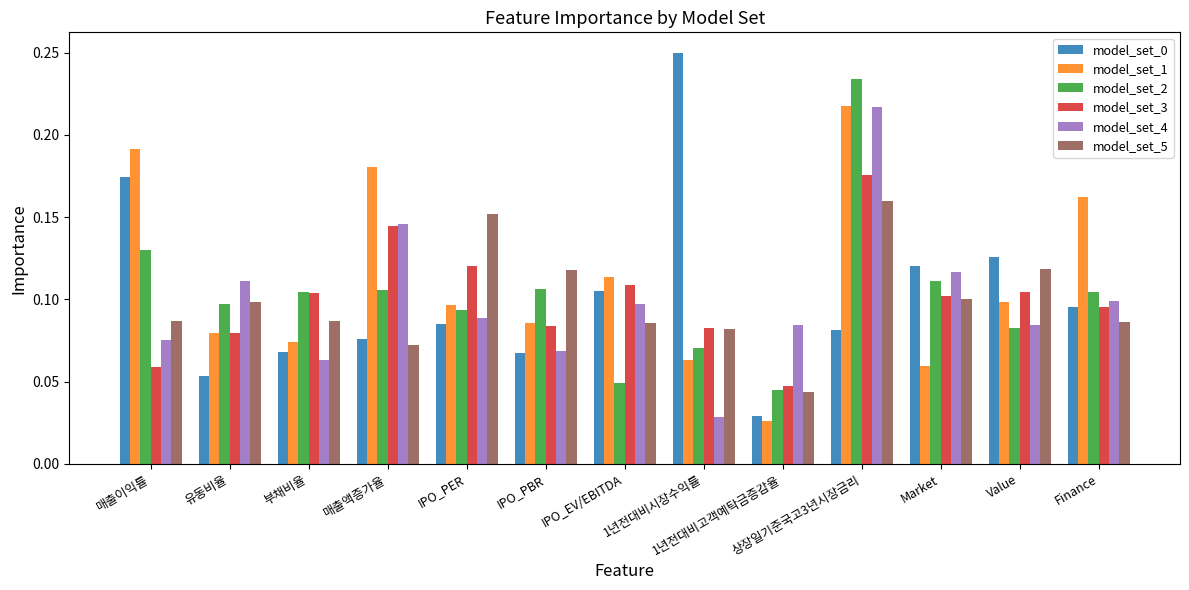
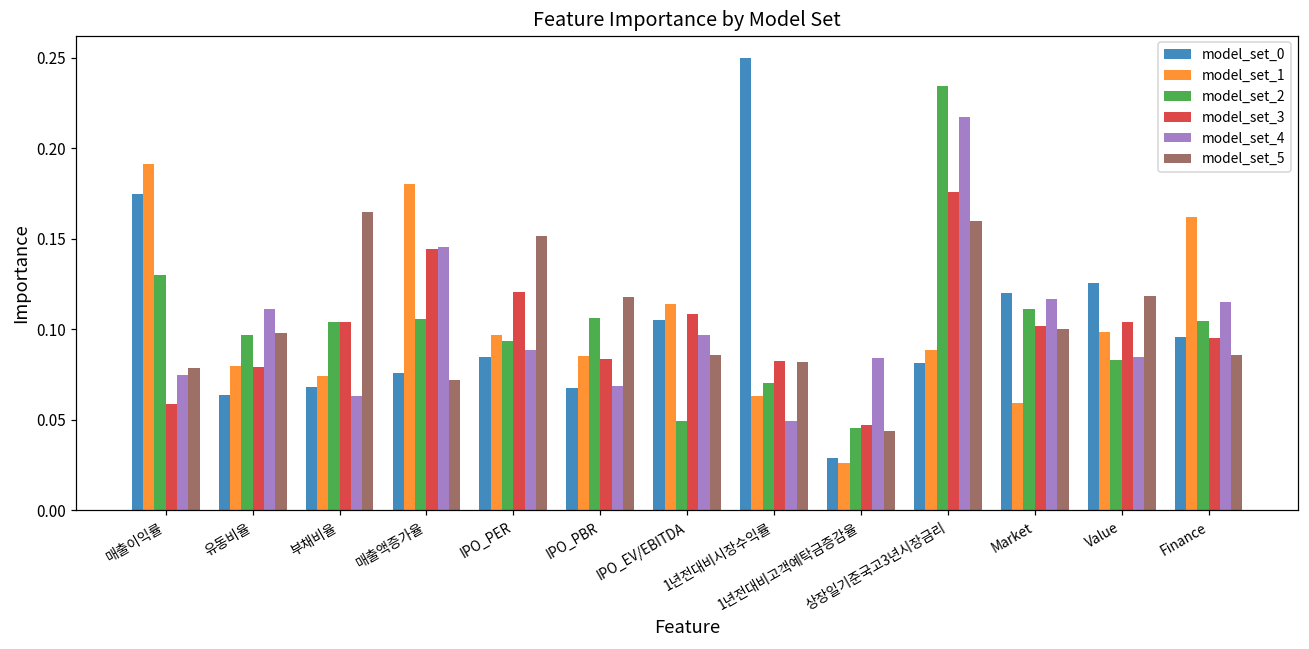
  {
    "model_set_0": {
      "매출이익률": 0.175,
-     "유동비율": 0.053,
+     "유동비율": 0.064,
      "부채비율": 0.068,
      "매출액증가율": 0.076,
      "IPO_PER": 0.085,
      "IPO_PBR": 0.068,
      "IPO_EV/EBITDA": 0.105,
      "1년전대비시장수익률": 0.250,
      "1년전대비고객예탁금증감율": 0.029,
      "상장일기준국고3년시장금리": 0.081,
      "Market": 0.120,
      "Value": 0.126,
      "Finance": 0.096
    },
    "model_set_1": {
      "매출이익률": 0.192,
      "유동비율": 0.080,
      "부채비율": 0.074,
      "매출액증가율": 0.180,
      "IPO_PER": 0.097,
      "IPO_PBR": 0.085,
      "IPO_EV/EBITDA": 0.114,
      "1년전대비시장수익률": 0.063,
      "1년전대비고객예탁금증감율": 0.026,
-     "상장일기준국고3년시장금리": 0.218,
+     "상장일기준국고3년시장금리": 0.089,
      "Market": 0.059,
      "Value": 0.099,
      "Finance": 0.162
    },
    "model_set_2": {
      "매출이익률": 0.130,
      "유동비율": 0.097,
      "부채비율": 0.104,
      "매출액증가율": 0.106,
      "IPO_PER": 0.093,
      "IPO_PBR": 0.106,
      "IPO_EV/EBITDA": 0.049,
      "1년전대비시장수익률": 0.070,
      "1년전대비고객예탁금증감율": 0.045,
      "상장일기준국고3년시장금리": 0.234,
      "Market": 0.111,
      "Value": 0.083,
      "Finance": 0.104
    },
    "model_set_3": {
      "매출이익률": 0.059,
      "유동비율": 0.079,
      "부채비율": 0.104,
      "매출액증가율": 0.145,
      "IPO_PER": 0.120,
      "IPO_PBR": 0.084,
      "IPO_EV/EBITDA": 0.109,
      "1년전대비시장수익률": 0.083,
      "1년전대비고객예탁금증감율": 0.047,
      "상장일기준국고3년시장금리": 0.176,
      "Market": 0.102,
      "Value": 0.104,
      "Finance": 0.095
    },
    "model_set_4": {
      "매출이익률": 0.075,
      "유동비율": 0.111,
      "부채비율": 0.063,
      "매출액증가율": 0.146,
      "IPO_PER": 0.088,
      "IPO_PBR": 0.069,
      "IPO_EV/EBITDA": 0.097,
-     "1년전대비시장수익률": 0.028,
+     "1년전대비시장수익률": 0.049,
      "1년전대비고객예탁금증감율": 0.084,
      "상장일기준국고3년시장금리": 0.217,
      "Market": 0.117,
      "Value": 0.085,
-     "Finance": 0.099
+     "Finance": 0.115
    },
    "model_set_5": {
-     "매출이익률": 0.087,
+     "매출이익률": 0.079,
      "유동비율": 0.098,
-     "부채비율": 0.087,
+     "부채비율": 0.165,
      "매출액증가율": 0.072,
      "IPO_PER": 0.152,
      "IPO_PBR": 0.118,
      "IPO_EV/EBITDA": 0.086,
      "1년전대비시장수익률": 0.082,
      "1년전대비고객예탁금증감율": 0.044,
      "상장일기준국고3년시장금리": 0.160,
      "Market": 0.100,
      "Value": 0.119,
      "Finance": 0.086
    }
  }
